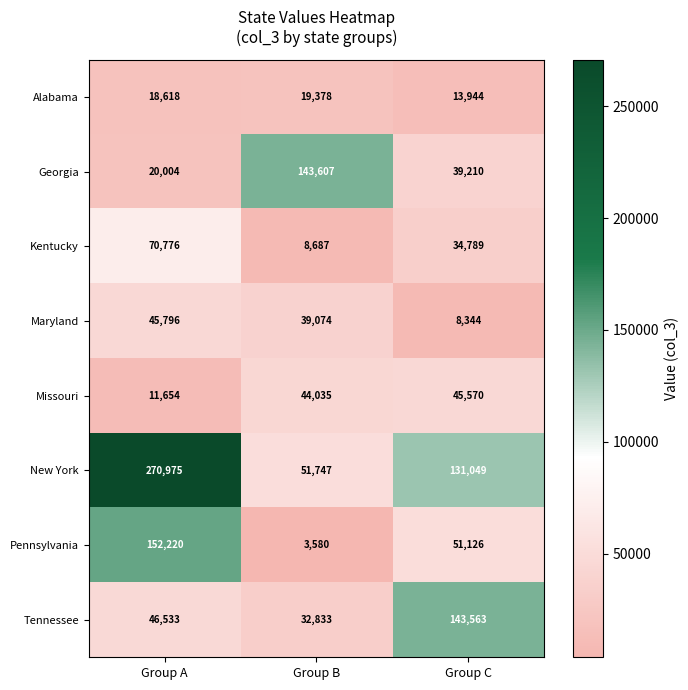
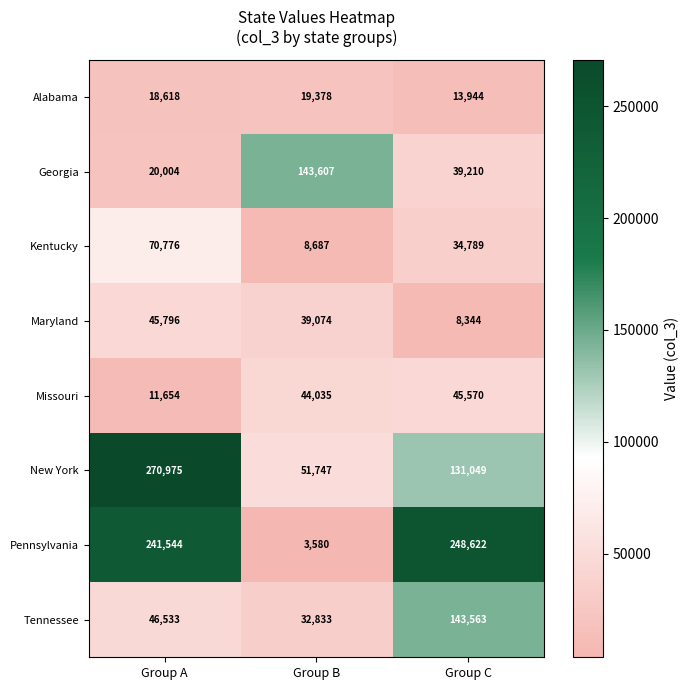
  {
    "Alabama": {
      "Group A": "18,618",
      "Group B": "19,378",
      "Group C": "13,944"
    },
    "Georgia": {
      "Group A": "20,004",
      "Group B": "143,607",
      "Group C": "39,210"
    },
    "Kentucky": {
      "Group A": "70,776",
      "Group B": "8,687",
      "Group C": "34,789"
    },
    "Maryland": {
      "Group A": "45,796",
      "Group B": "39,074",
      "Group C": "8,344"
    },
    "Missouri": {
      "Group A": "11,654",
      "Group B": "44,035",
      "Group C": "45,570"
    },
    "New York": {
      "Group A": "270,975",
      "Group B": "51,747",
      "Group C": "131,049"
    },
    "Pennsylvania": {
-     "Group A": "152,220",
+     "Group A": "241,544",
      "Group B": "3,580",
-     "Group C": "51,126"
+     "Group C": "248,622"
    },
    "Tennessee": {
      "Group A": "46,533",
      "Group B": "32,833",
      "Group C": "143,563"
    }
  }
